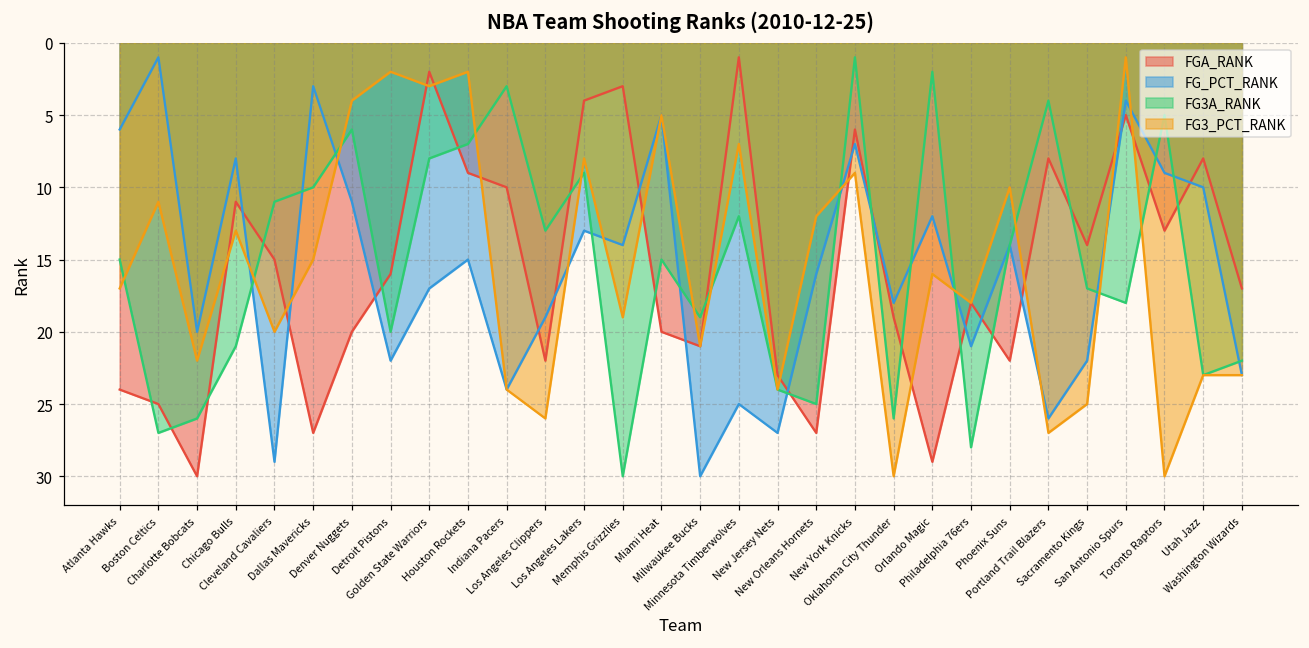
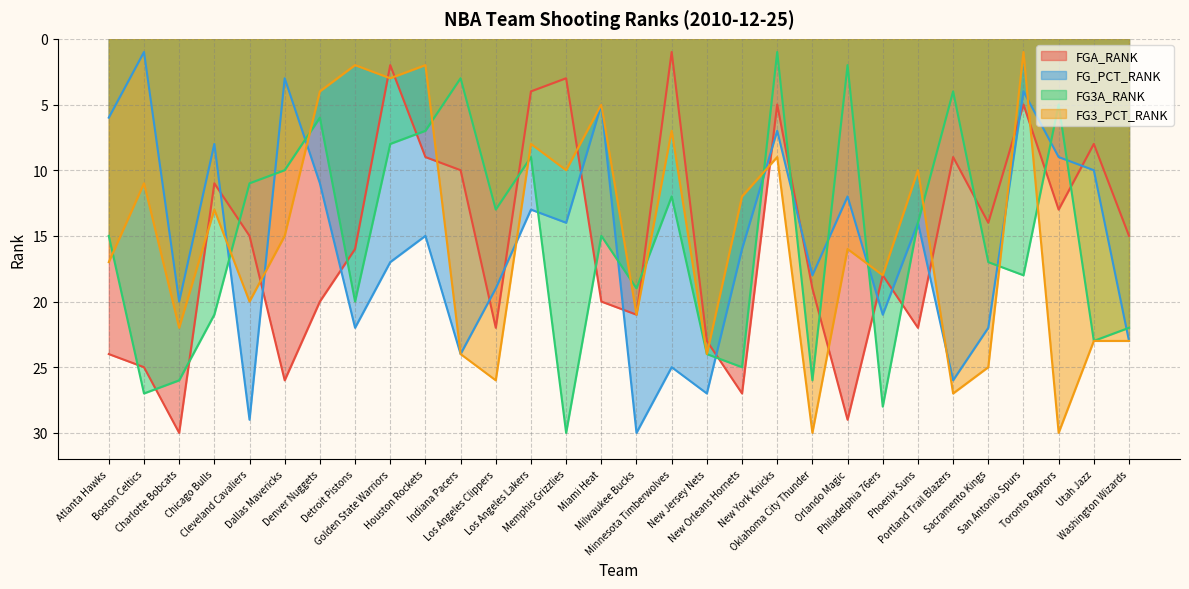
  {
    "FGA_RANK": {
      "Atlanta Hawks": 24,
      "Boston Celtics": 25,
      "Charlotte Bobcats": 30,
      "Chicago Bulls": 11,
      "Cleveland Cavaliers": 15,
-     "Dallas Mavericks": 27,
+     "Dallas Mavericks": 26,
      "Denver Nuggets": 20,
      "Detroit Pistons": 16,
      "Golden State Warriors": 2,
      "Houston Rockets": 9,
      "Indiana Pacers": 10,
      "Los Angeles Clippers": 22,
      "Los Angeles Lakers": 4,
      "Memphis Grizzlies": 3,
      "Miami Heat": 20,
      "Minnesota Timberwolves": 1,
      "New Jersey Nets": 23,
      "New Orleans Hornets": 27,
-     "New York Knicks": 6,
+     "New York Knicks": 5,
      "Oklahoma City Thunder": 19,
      "Orlando Magic": 29,
      "Phoenix Suns": 22,
-     "Portland Trail Blazers": 8,
+     "Portland Trail Blazers": 9,
      "Sacramento Kings": 14,
      "San Antonio Spurs": 5,
      "Toronto Raptors": 13,
      "Utah Jazz": 8,
-     "Washington Wizards": 17
+     "Washington Wizards": 15
    },
    "FG_PCT_RANK": {
      "Atlanta Hawks": 6,
      "Boston Celtics": 1,
      "Charlotte Bobcats": 20,
      "Chicago Bulls": 8,
      "Cleveland Cavaliers": 29,
      "Dallas Mavericks": 3,
      "Denver Nuggets": 11,
      "Detroit Pistons": 22,
      "Golden State Warriors": 17,
      "Houston Rockets": 15,
      "Los Angeles Clippers": 19,
      "Los Angeles Lakers": 13,
      "Memphis Grizzlies": 14,
      "Milwaukee Bucks": 30,
      "Minnesota Timberwolves": 25,
      "New Jersey Nets": 27,
      "New Orleans Hornets": 16,
      "New York Knicks": 7,
      "Oklahoma City Thunder": 18,
      "Orlando Magic": 12,
      "Philadelphia 76ers": 21,
      "Portland Trail Blazers": 26,
      "Sacramento Kings": 22,
      "San Antonio Spurs": 4,
      "Toronto Raptors": 9,
      "Utah Jazz": 10
    },
    "FG3A_RANK": {
      "Atlanta Hawks": 15,
      "Boston Celtics": 27,
      "Charlotte Bobcats": 26,
      "Chicago Bulls": 21,
      "Cleveland Cavaliers": 11,
      "Dallas Mavericks": 10,
      "Denver Nuggets": 6,
      "Detroit Pistons": 20,
      "Golden State Warriors": 8,
      "Houston Rockets": 7,
      "Indiana Pacers": 3,
      "Los Angeles Clippers": 13,
      "Los Angeles Lakers": 9,
      "Memphis Grizzlies": 30,
      "Miami Heat": 15,
      "Milwaukee Bucks": 19,
      "Minnesota Timberwolves": 12,
      "New Orleans Hornets": 25,
      "New York Knicks": 1,
      "Oklahoma City Thunder": 26,
      "Orlando Magic": 2,
      "Philadelphia 76ers": 28,
      "Portland Trail Blazers": 4,
      "Sacramento Kings": 17,
      "San Antonio Spurs": 18,
      "Washington Wizards": 22
    },
    "FG3_PCT_RANK": {
      "Atlanta Hawks": 17,
      "Boston Celtics": 11,
      "Charlotte Bobcats": 22,
      "Chicago Bulls": 13,
      "Cleveland Cavaliers": 20,
      "Dallas Mavericks": 15,
      "Denver Nuggets": 4,
      "Detroit Pistons": 2,
      "Golden State Warriors": 3,
      "Houston Rockets": 2,
      "Los Angeles Clippers": 26,
      "Los Angeles Lakers": 8,
-     "Memphis Grizzlies": 19,
+     "Memphis Grizzlies": 10,
      "Minnesota Timberwolves": 7,
      "New Orleans Hornets": 12,
      "New York Knicks": 9,
      "Oklahoma City Thunder": 30,
      "Orlando Magic": 16,
      "Phoenix Suns": 10,
      "Portland Trail Blazers": 27,
      "Sacramento Kings": 25,
      "San Antonio Spurs": 1,
      "Toronto Raptors": 30
    }
  }
